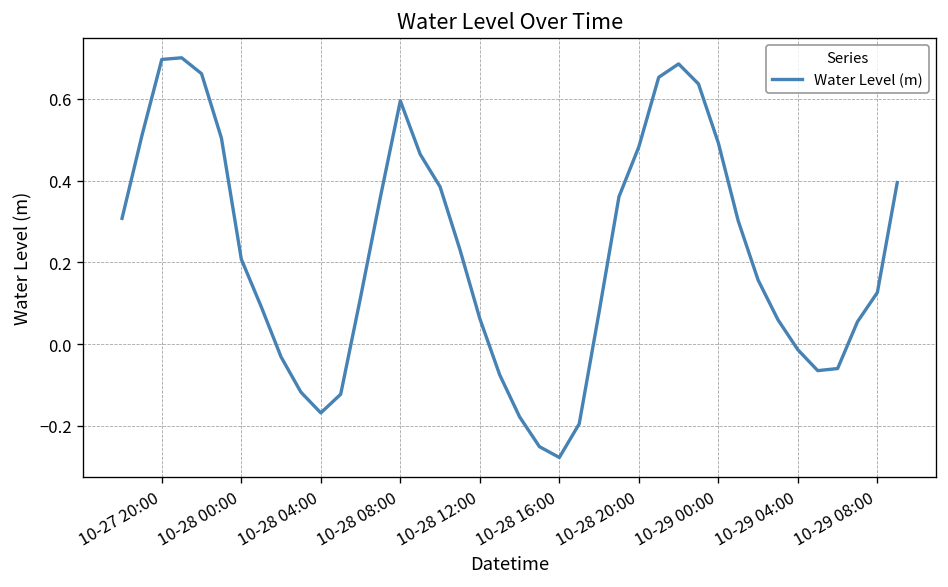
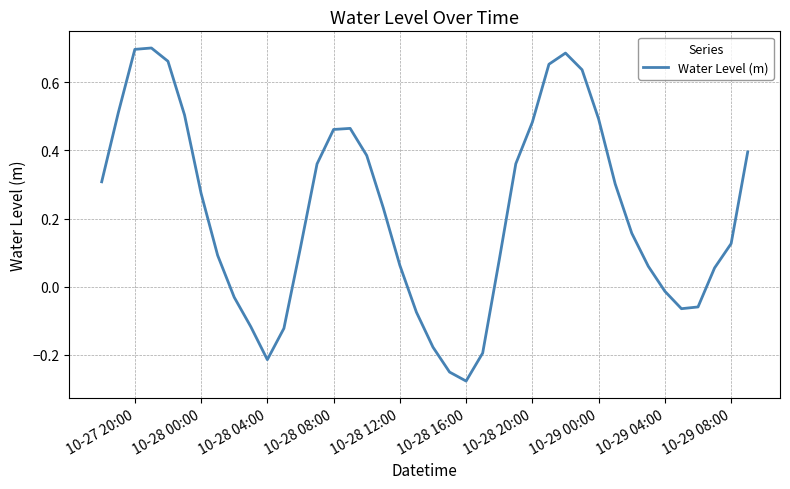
  {
    "10-27 20:00": 0.70,
-   "10-28 00:00": 0.21,
-   "10-28 04:00": -0.17,
-   "10-28 08:00": 0.60,
+   "10-28 00:00": 0.27,
+   "10-28 04:00": -0.21,
+   "10-28 08:00": 0.46,
    "10-28 12:00": 0.06,
    "10-28 16:00": -0.28,
    "10-28 20:00": 0.48,
    "10-29 00:00": 0.49,
    "10-29 04:00": -0.01,
    "10-29 08:00": 0.13
  }
